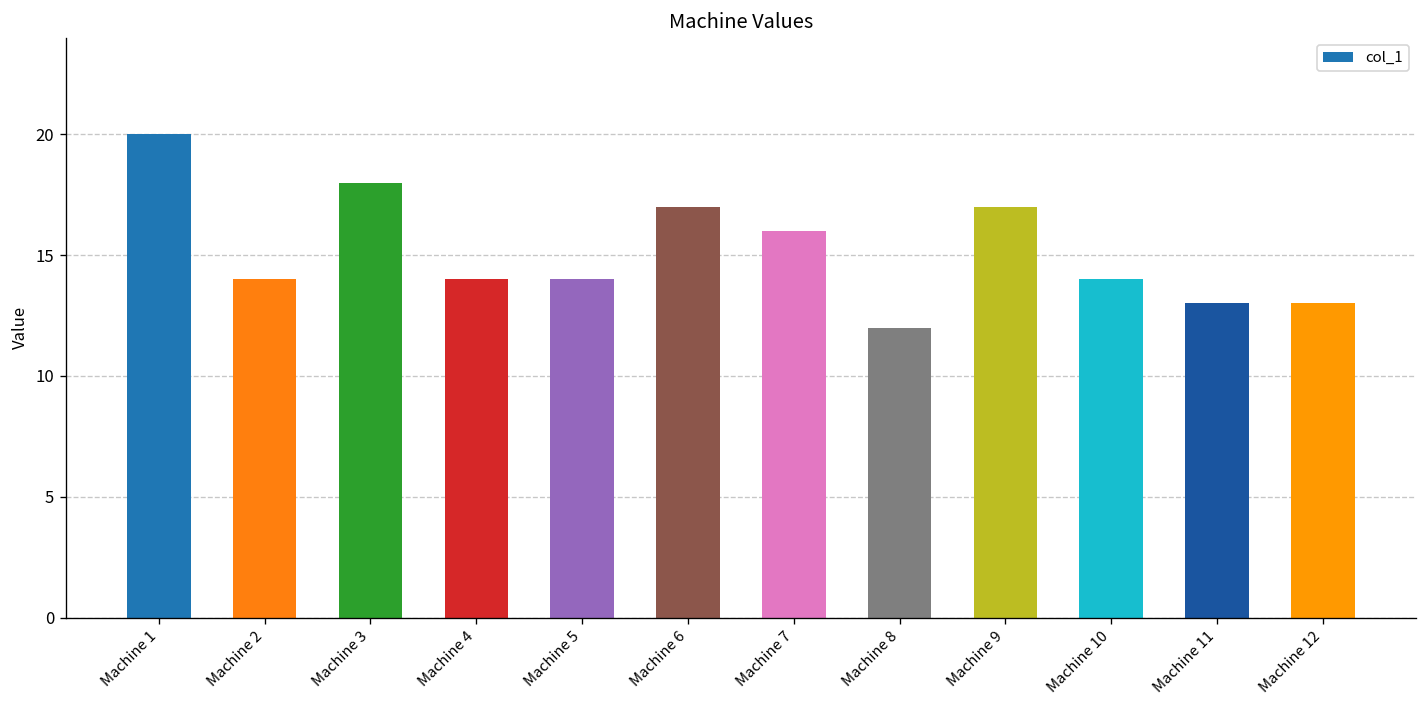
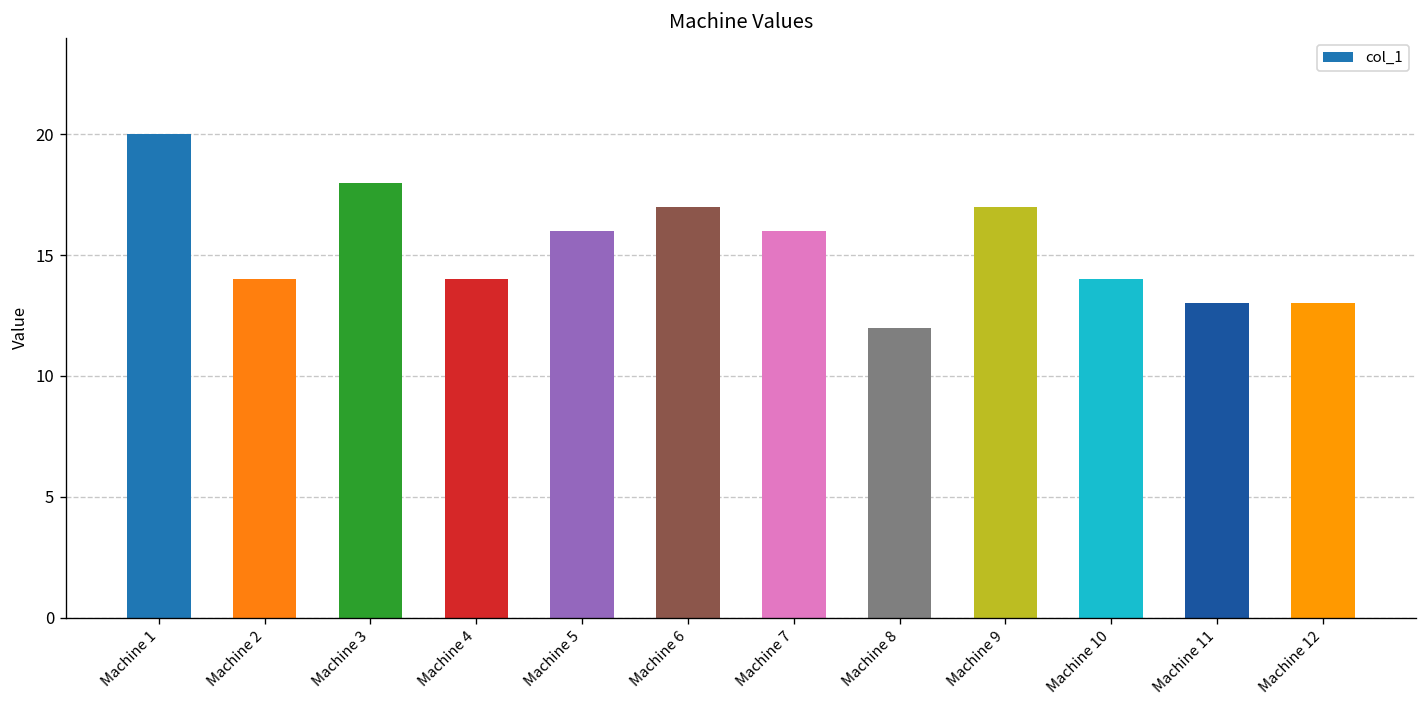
  {
    "Machine 1": 20,
    "Machine 2": 14,
    "Machine 3": 18,
    "Machine 4": 14,
-   "Machine 5": 14,
+   "Machine 5": 16,
    "Machine 6": 17,
    "Machine 7": 16,
    "Machine 8": 12,
    "Machine 9": 17,
    "Machine 10": 14,
    "Machine 11": 13,
    "Machine 12": 13
  }
